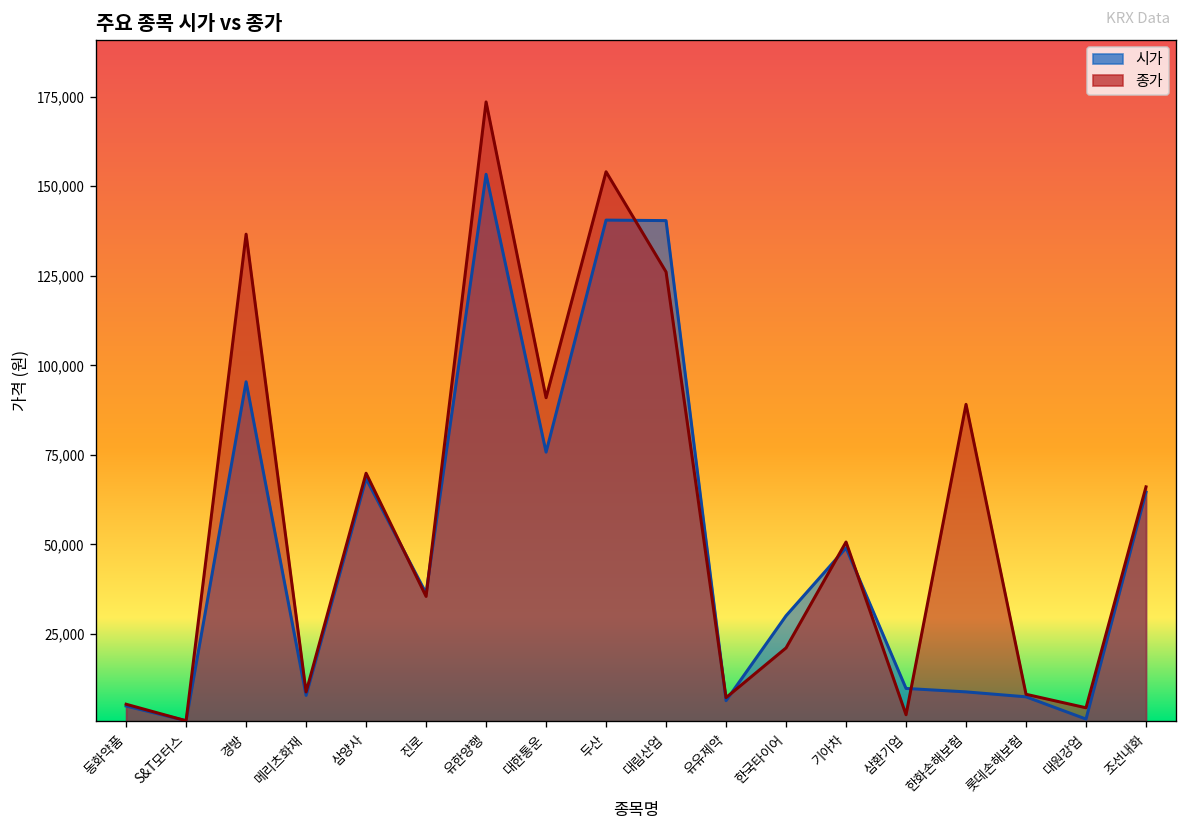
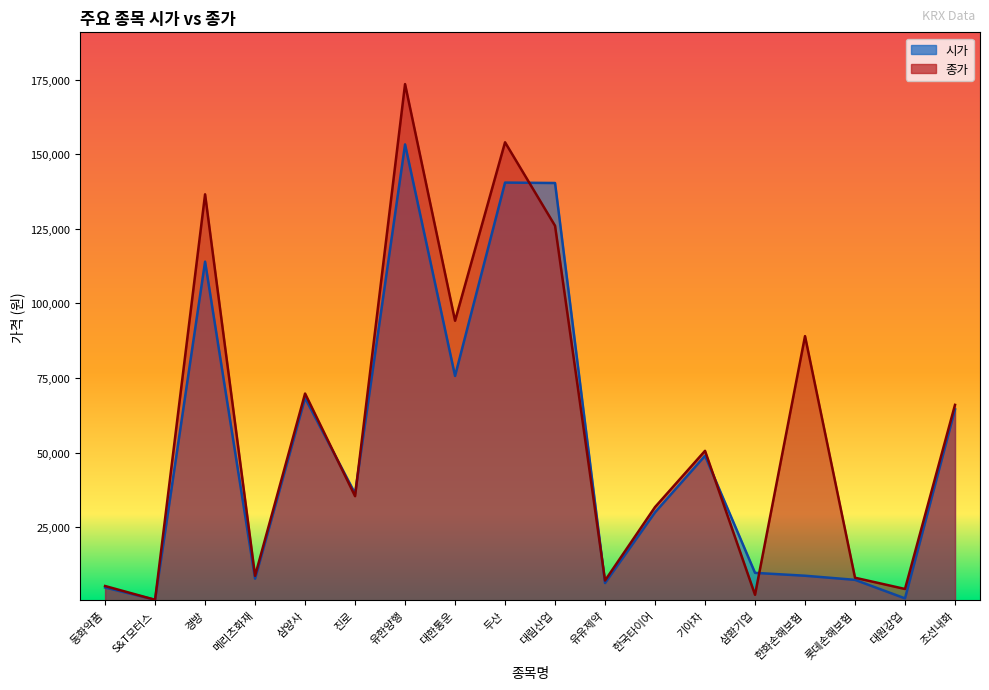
  {
    "시가": {
-     "경방": "95,000",
+     "경방": "114,000",
      "메리츠화재": "8,000",
      "삼양사": "68,000",
      "진로": "36,000",
      "유한양행": "153,000",
      "대한통운": "76,000",
      "두산": "141,000",
      "대림산업": "140,000",
      "한국타이어": "30,000",
      "기아차": "49,000",
      "삼환기업": "10,000",
      "한화손해보험": "9,000",
      "대원강업": "1,000",
      "조선내화": "65,000"
    },
    "종가": {
      "경방": "137,000",
      "메리츠화재": "9,000",
      "삼양사": "70,000",
      "진로": "35,000",
      "유한양행": "174,000",
-     "대한통운": "91,000",
+     "대한통운": "94,000",
      "두산": "154,000",
      "대림산업": "126,000",
-     "한국타이어": "21,000",
+     "한국타이어": "32,000",
      "기아차": "51,000",
      "삼환기업": "2,000",
      "한화손해보험": "89,000",
      "대원강업": "4,000",
      "조선내화": "66,000"
    }
  }
